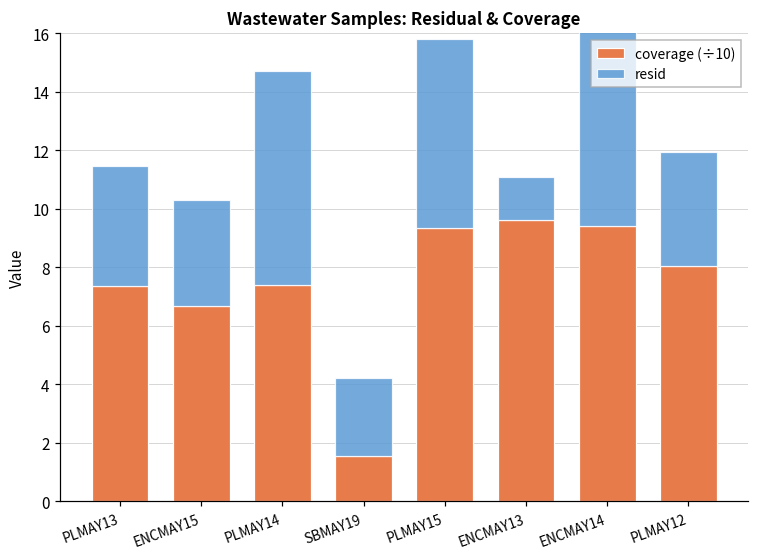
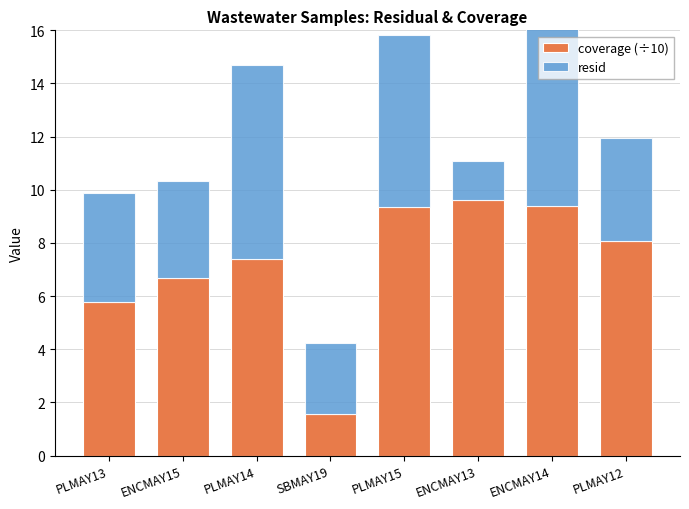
  {
    "coverage (÷10)": {
-     "PLMAY13": 7.4,
+     "PLMAY13": 5.8,
      "ENCMAY15": 6.7,
      "PLMAY14": 7.4,
      "SBMAY19": 1.6,
      "PLMAY15": 9.3,
      "ENCMAY13": 9.6,
      "ENCMAY14": 9.4,
      "PLMAY12": 8.1
    },
    "resid": {
      "PLMAY13": 4.1,
      "ENCMAY15": 3.6,
      "PLMAY14": 7.3,
      "SBMAY19": 2.7,
      "PLMAY15": 6.5,
      "ENCMAY13": 1.5,
      "PLMAY12": 3.9
    }
  }
